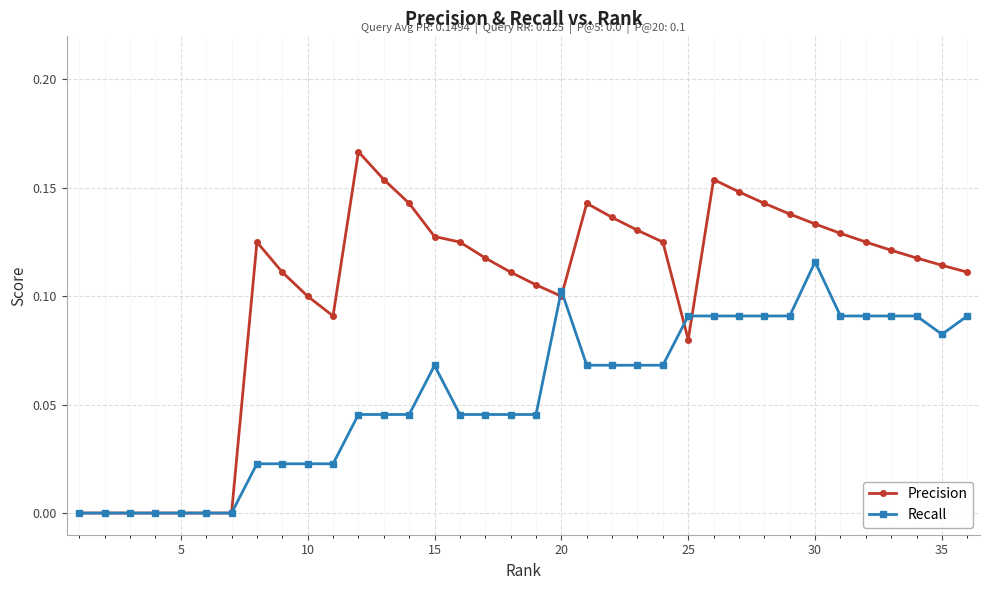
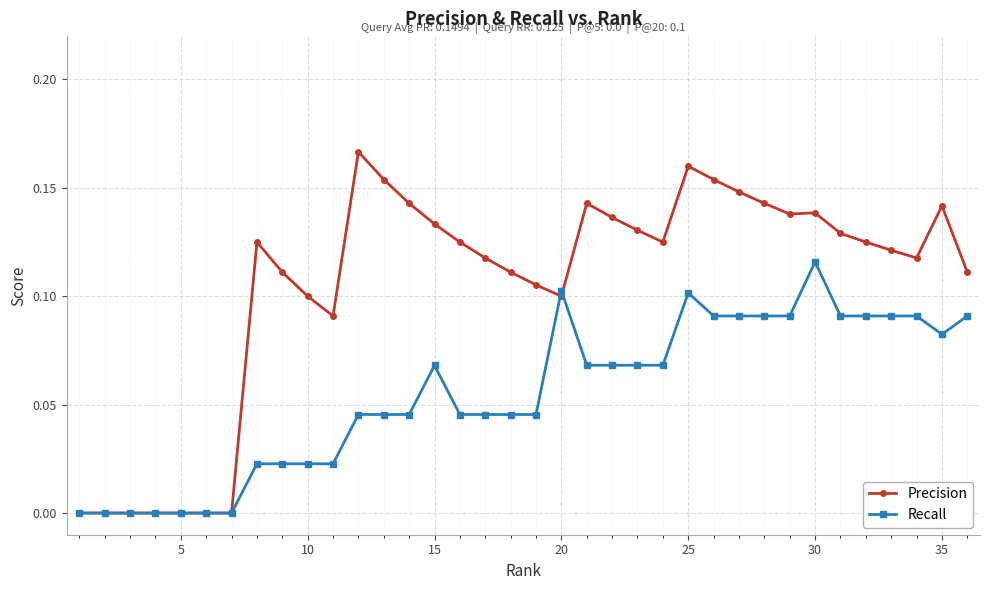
  {
    "Precision": {
      "10": 0.100,
-     "15": 0.128,
+     "15": 0.133,
      "20": 0.100,
-     "25": 0.08,
-     "30": 0.133,
-     "35": 0.114
+     "25": 0.16,
+     "30": 0.138,
+     "35": 0.142
    },
    "Recall": {
      "10": 0.023,
      "15": 0.068,
      "20": 0.103,
-     "25": 0.091,
+     "25": 0.102,
      "30": 0.116,
      "35": 0.082
    }
  }
